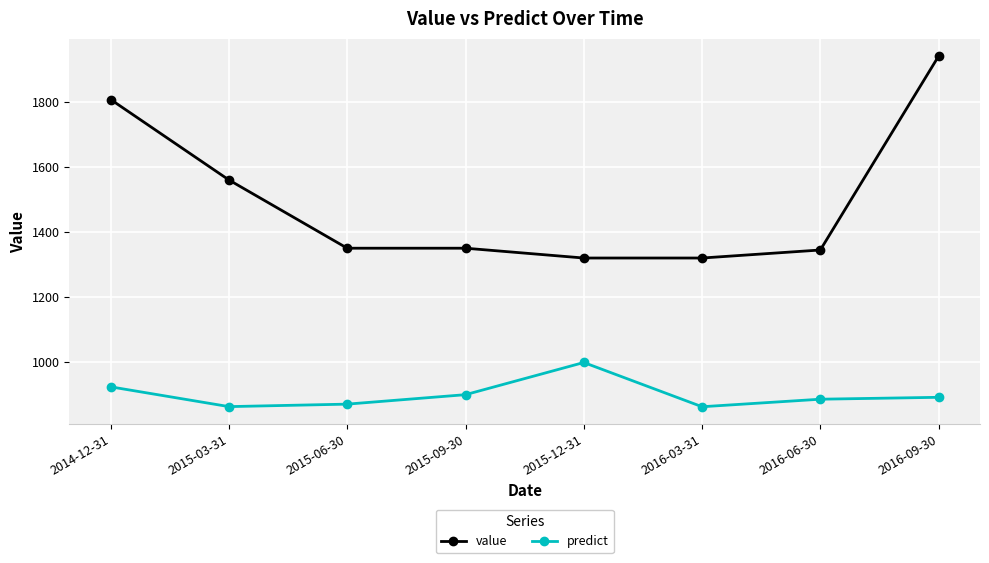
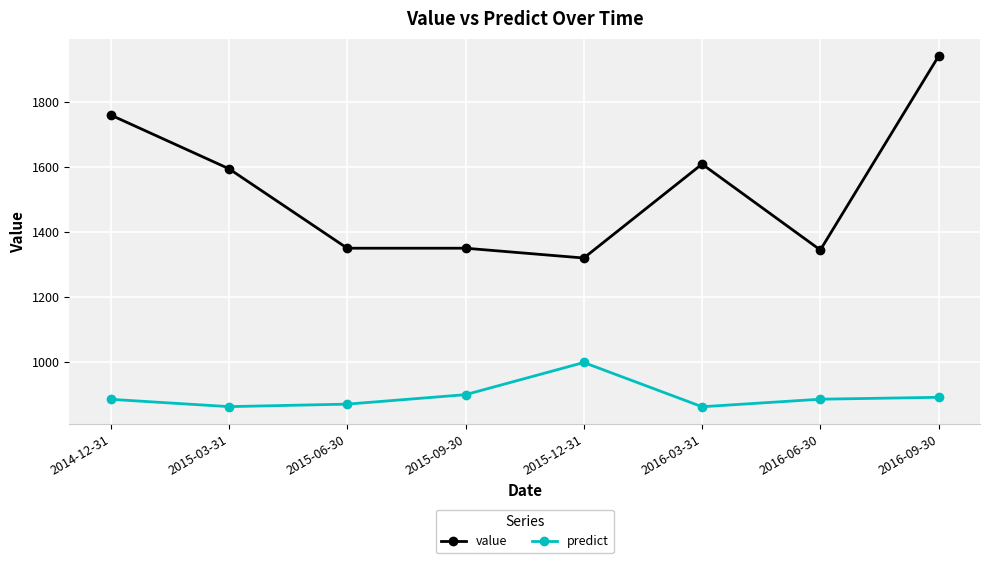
  {
    "value": {
-     "2014-12-31": 1810,
-     "2015-03-31": 1560,
+     "2014-12-31": 1760,
+     "2015-03-31": 1590,
      "2015-06-30": 1350,
      "2015-09-30": 1350,
      "2015-12-31": 1320,
-     "2016-03-31": 1320,
+     "2016-03-31": 1610,
      "2016-06-30": 1340,
      "2016-09-30": 1940
    },
    "predict": {
-     "2014-12-31": 920,
+     "2014-12-31": 880,
      "2015-03-31": 860,
      "2015-06-30": 870,
      "2015-09-30": 900,
      "2015-12-31": 1000,
      "2016-03-31": 860,
      "2016-06-30": 880,
      "2016-09-30": 890
    }
  }
